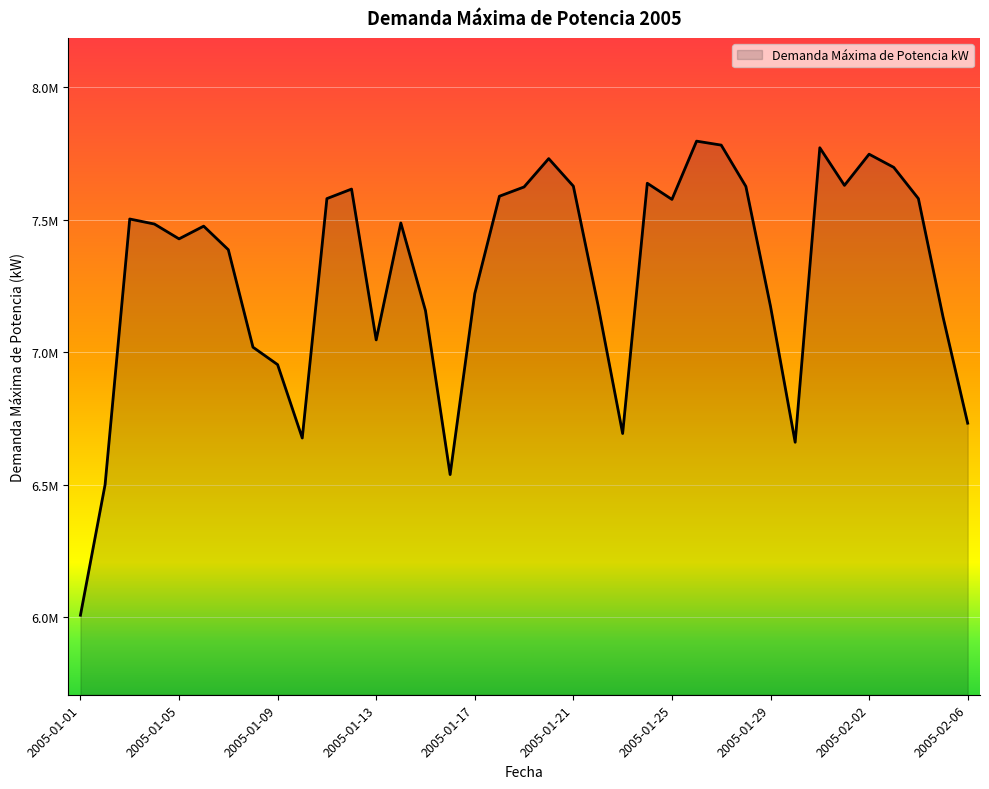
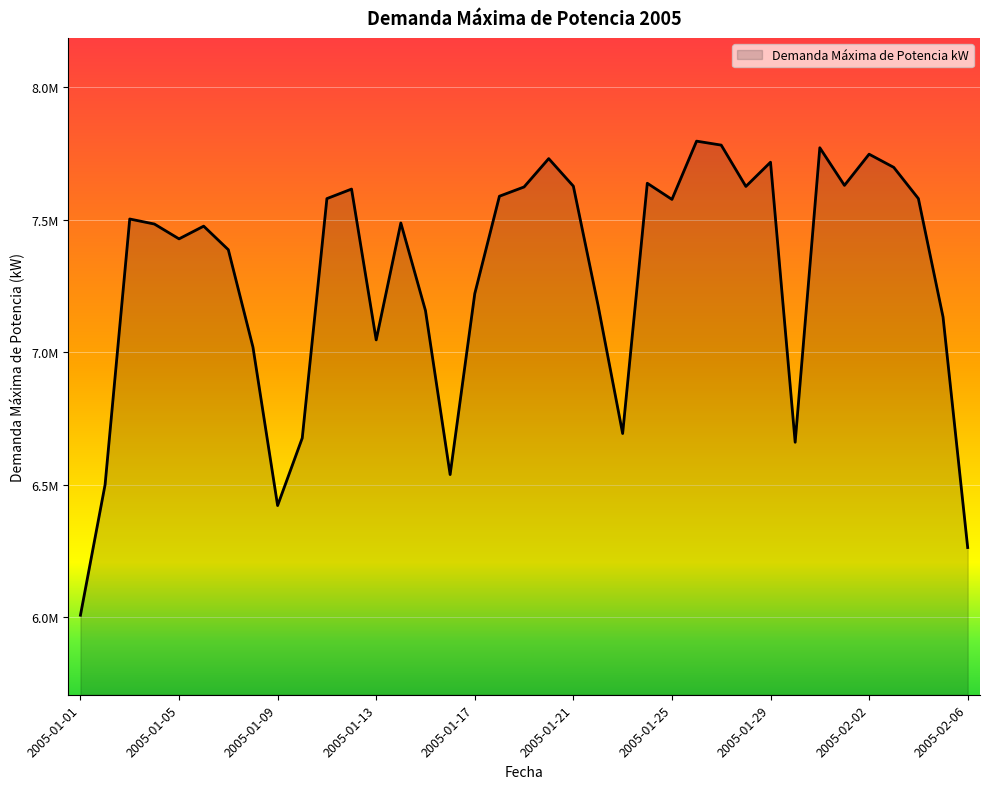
  {
    "2005-01-01": 6010000,
    "2005-01-05": 7430000,
-   "2005-01-09": 6950000,
+   "2005-01-09": 6420000,
    "2005-01-13": 7050000,
    "2005-01-17": 7220000,
    "2005-01-21": 7630000,
    "2005-01-25": 7580000,
-   "2005-01-29": 7170000,
+   "2005-01-29": 7720000,
    "2005-02-02": 7750000,
-   "2005-02-06": 6730000
+   "2005-02-06": 6260000
  }
